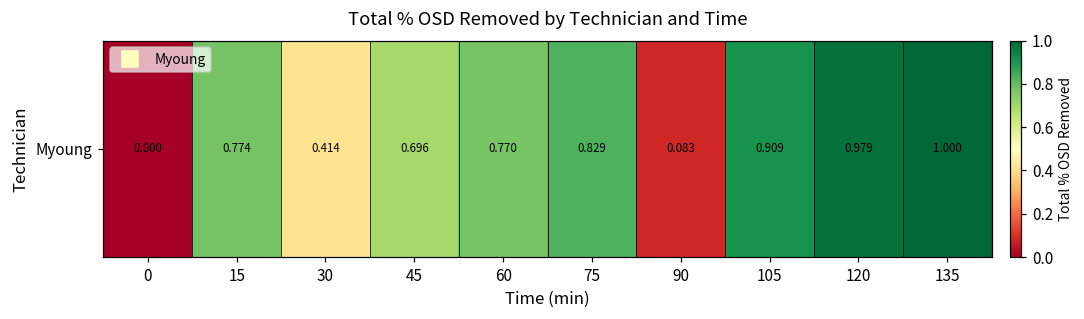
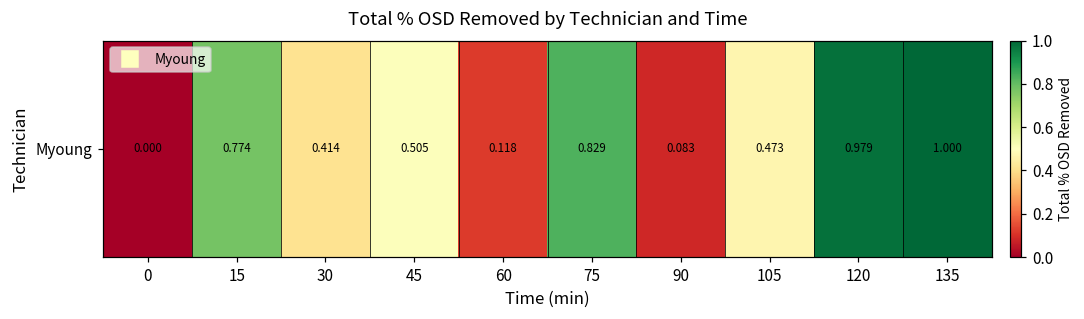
  {
    "Myoung": {
      "0": 0.000,
      "15": 0.774,
      "30": 0.414,
-     "45": 0.696,
-     "60": 0.770,
+     "45": 0.505,
+     "60": 0.118,
      "75": 0.829,
      "90": 0.083,
-     "105": 0.909,
+     "105": 0.473,
      "120": 0.979,
      "135": 1.000
    }
  }
